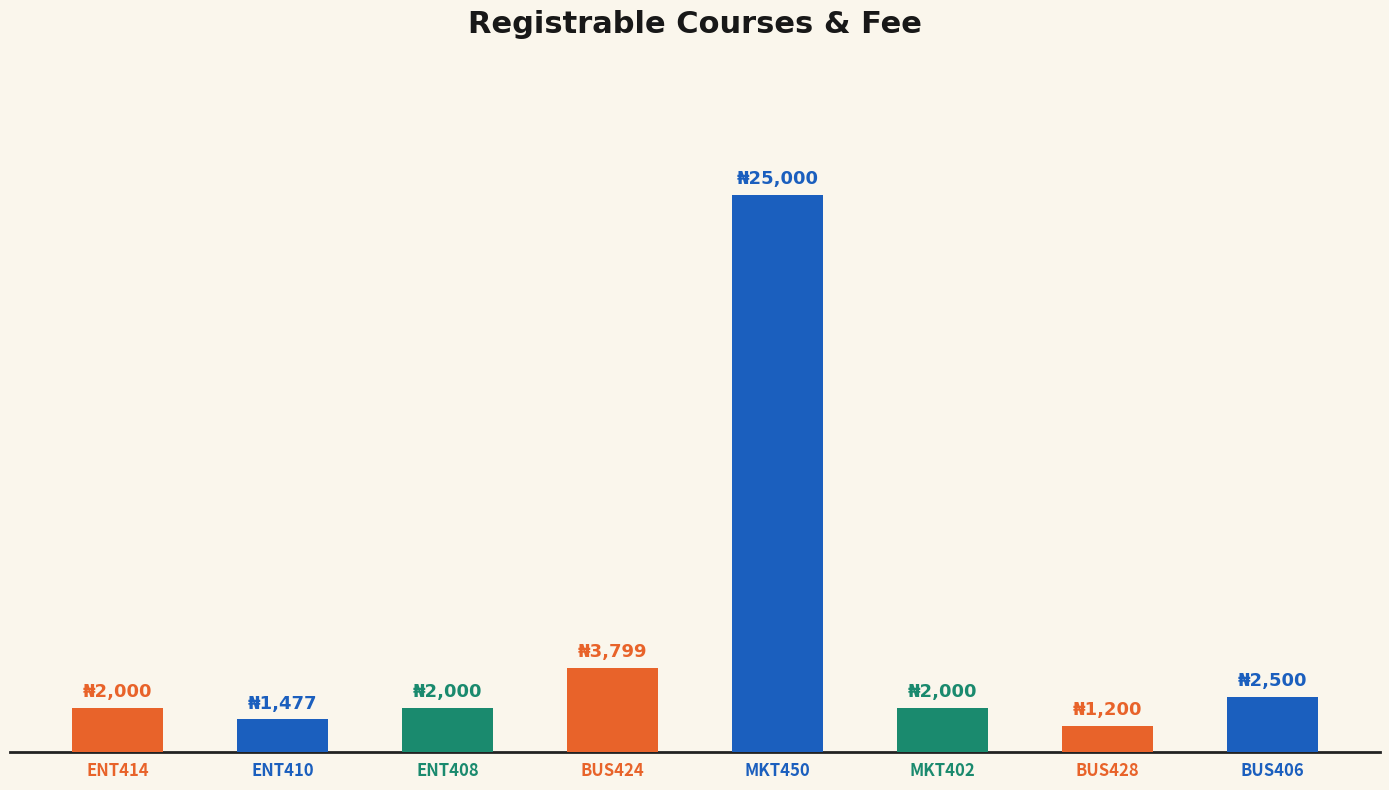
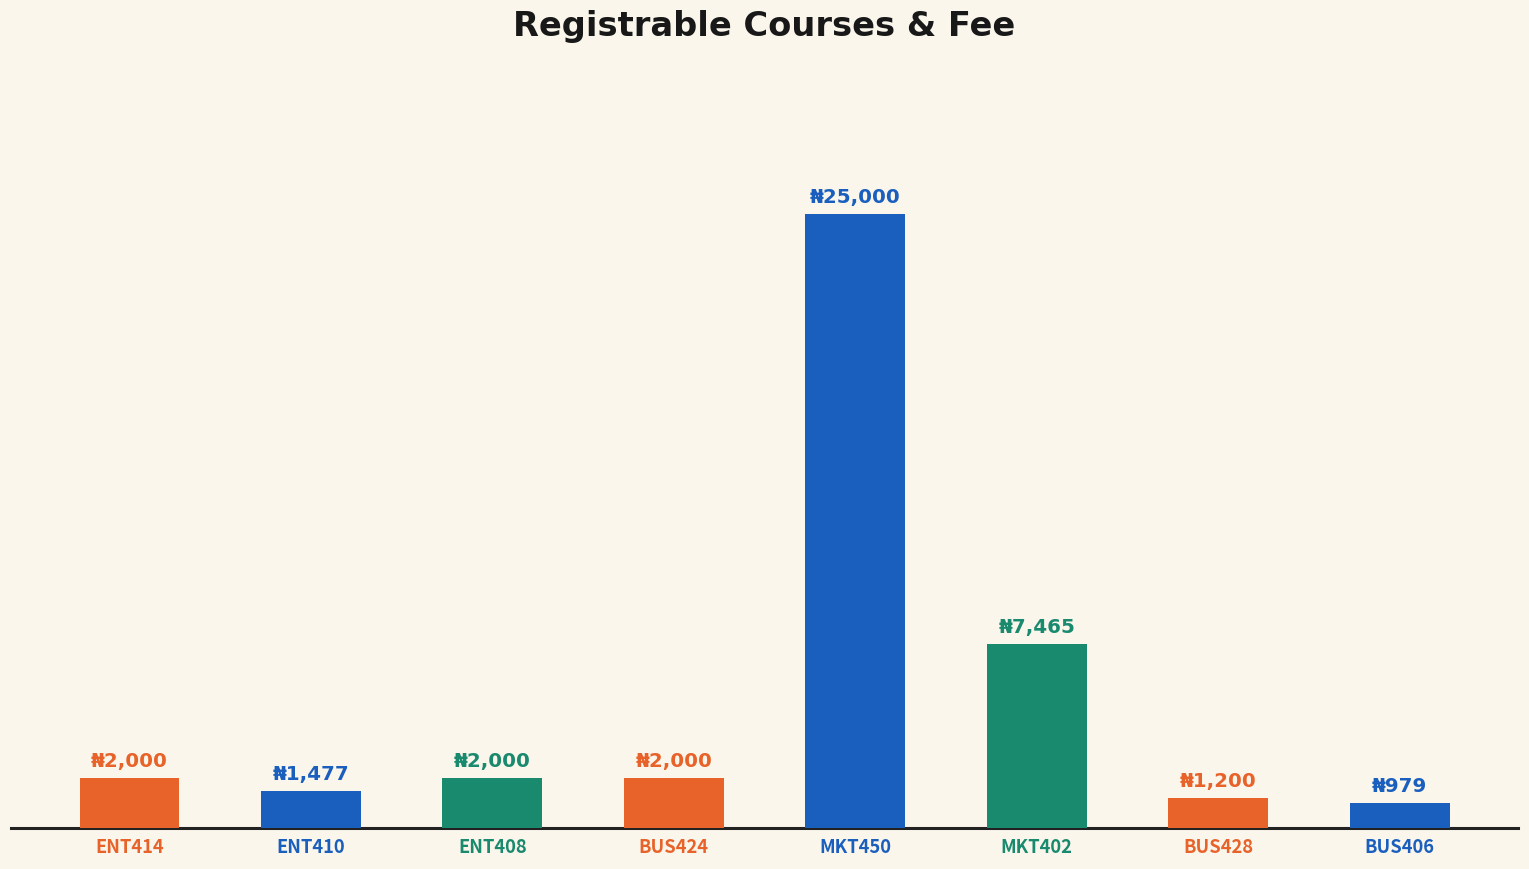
  {
    "ENT414": "2,000",
    "ENT410": "1,477",
    "ENT408": "2,000",
-   "BUS424": "3,799",
+   "BUS424": "2,000",
    "MKT450": "25,000",
-   "MKT402": "2,000",
+   "MKT402": "7,465",
    "BUS428": "1,200",
-   "BUS406": "2,500"
+   "BUS406": "979"
  }
